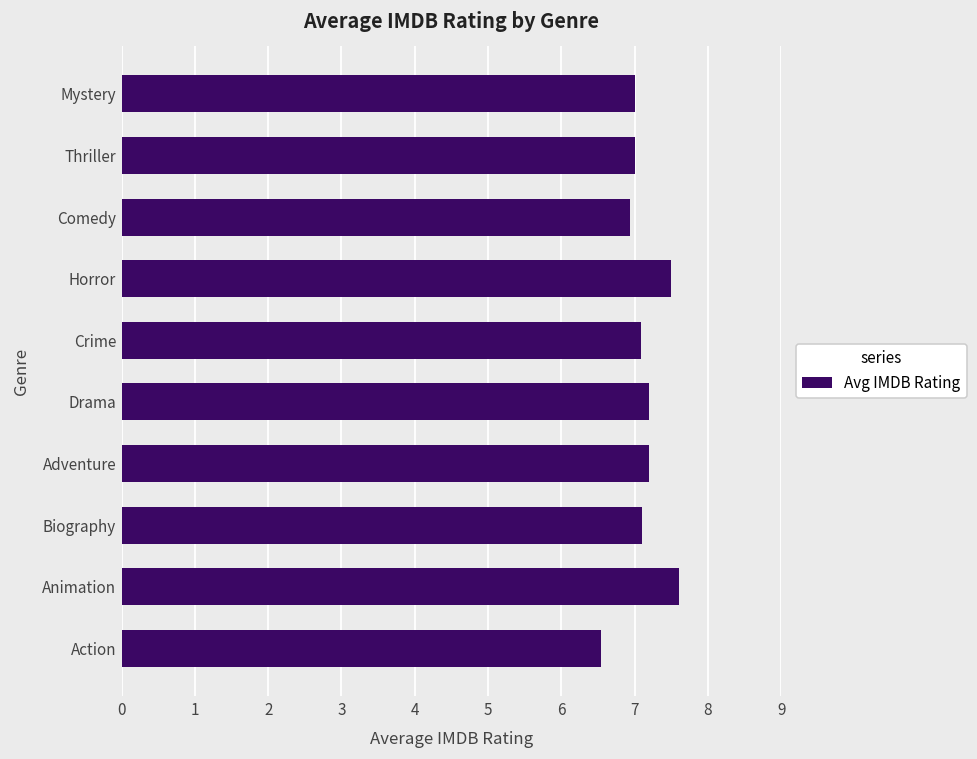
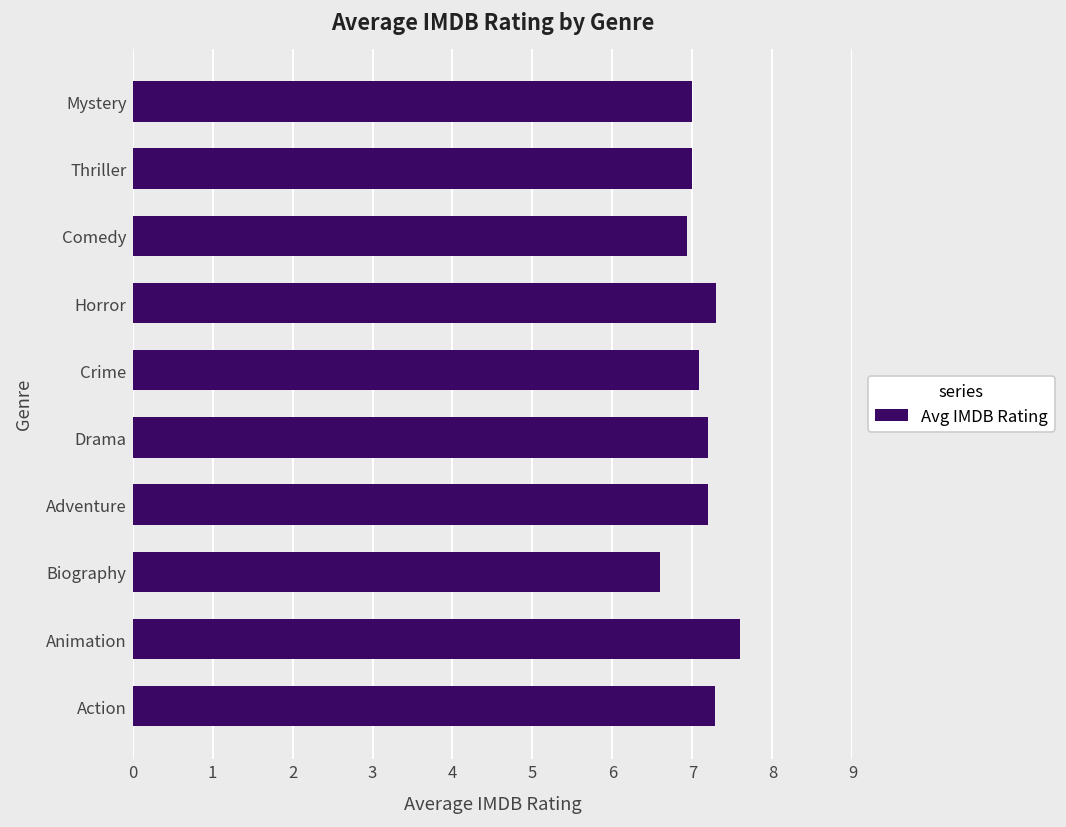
  {
    "Mystery": 7.0,
    "Thriller": 7.0,
    "Comedy": 6.9,
-   "Horror": 7.5,
+   "Horror": 7.3,
    "Crime": 7.1,
    "Drama": 7.2,
    "Adventure": 7.2,
-   "Biography": 7.1,
+   "Biography": 6.6,
    "Animation": 7.6,
-   "Action": 6.5
+   "Action": 7.3
  }
